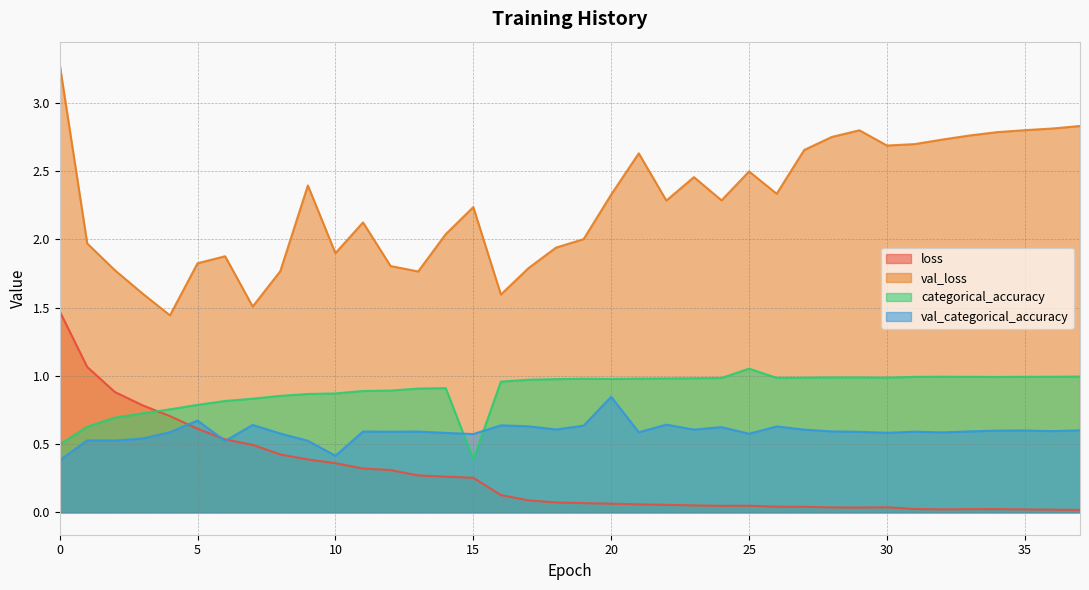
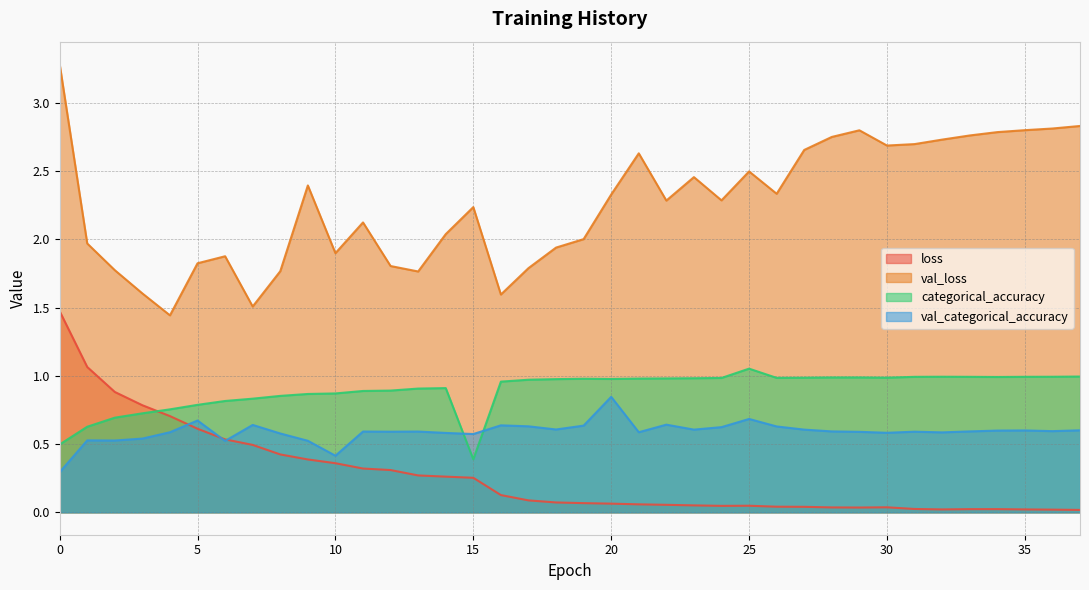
  {
    "categorical_accuracy": {
      "0": 0.50,
      "5": 0.79,
      "10": 0.87,
      "15": 0.39,
      "20": 0.98,
      "25": 1.05,
      "30": 0.99,
      "35": 0.99
    },
    "val_categorical_accuracy": {
-     "0": 0.38,
+     "0": 0.29,
      "5": 0.67,
      "10": 0.41,
      "15": 0.57,
      "20": 0.85,
-     "25": 0.58,
+     "25": 0.68,
      "30": 0.58,
      "35": 0.60
    }
  }
